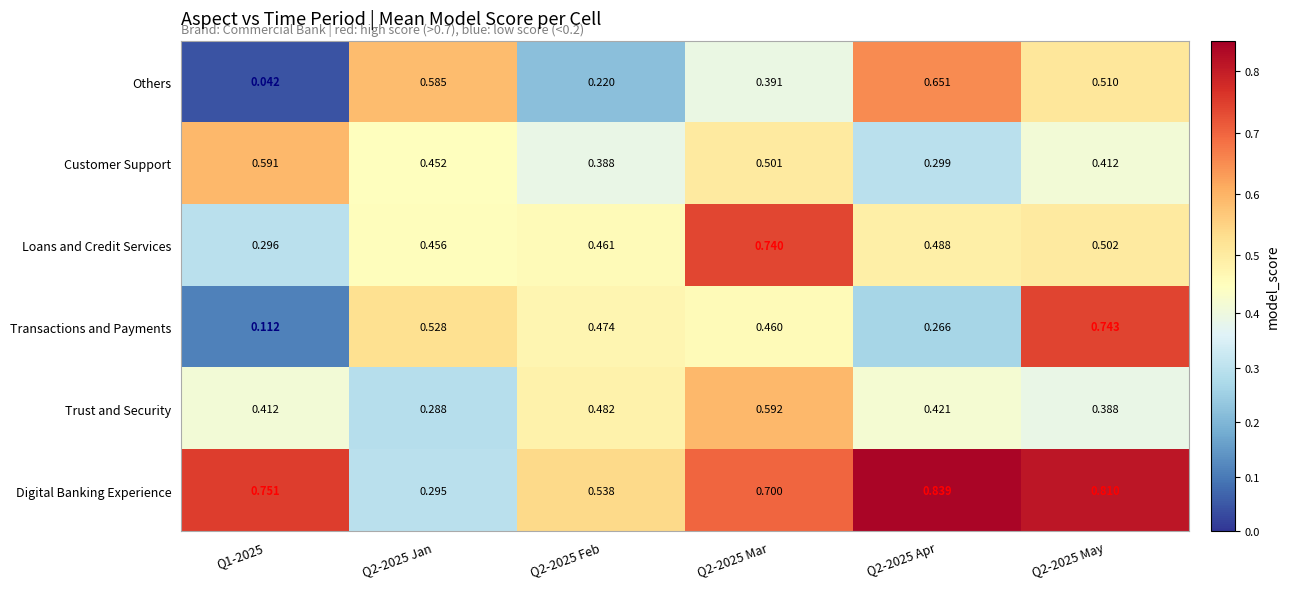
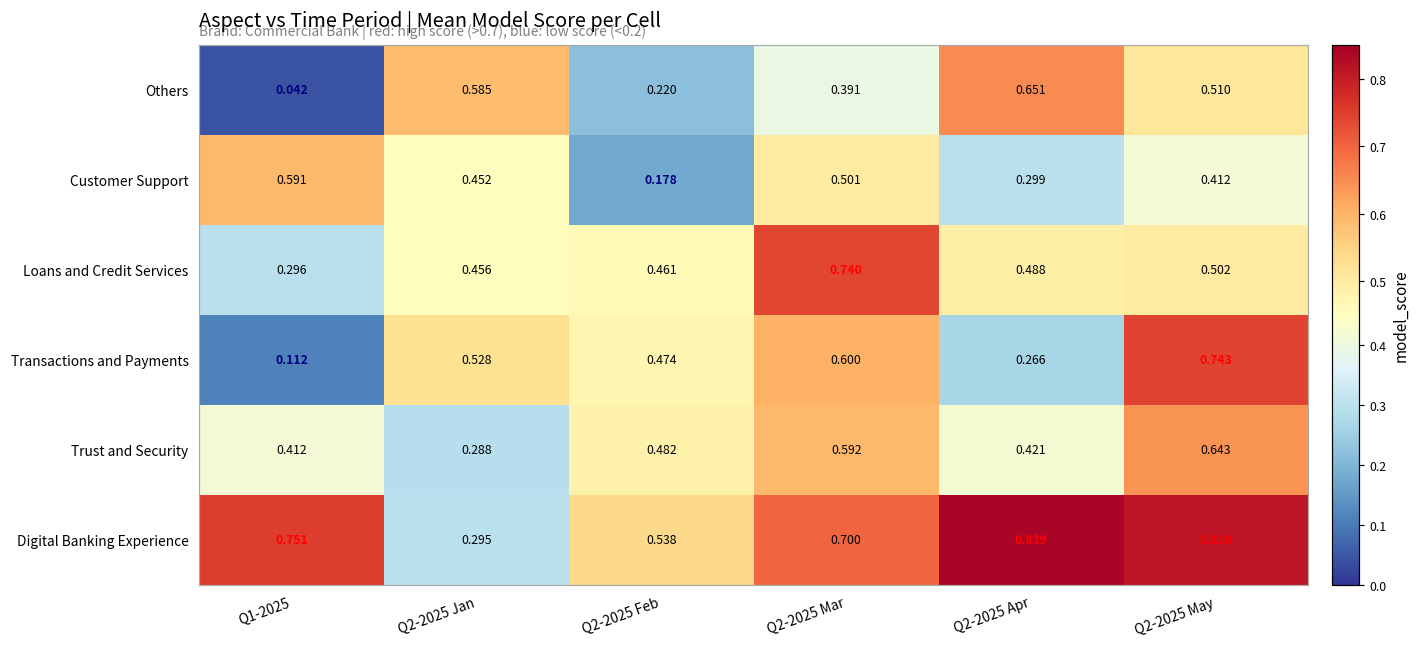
  {
    "Others": {
      "Q1-2025": 0.042,
      "Q2-2025 Jan": 0.585,
      "Q2-2025 Feb": 0.220,
      "Q2-2025 Mar": 0.391,
      "Q2-2025 Apr": 0.651,
      "Q2-2025 May": 0.510
    },
    "Customer Support": {
      "Q1-2025": 0.591,
      "Q2-2025 Jan": 0.452,
-     "Q2-2025 Feb": 0.388,
+     "Q2-2025 Feb": 0.178,
      "Q2-2025 Mar": 0.501,
      "Q2-2025 Apr": 0.299,
      "Q2-2025 May": 0.412
    },
    "Loans and Credit Services": {
      "Q1-2025": 0.296,
      "Q2-2025 Jan": 0.456,
      "Q2-2025 Feb": 0.461,
      "Q2-2025 Mar": 0.740,
      "Q2-2025 Apr": 0.488,
      "Q2-2025 May": 0.502
    },
    "Transactions and Payments": {
      "Q1-2025": 0.112,
      "Q2-2025 Jan": 0.528,
      "Q2-2025 Feb": 0.474,
-     "Q2-2025 Mar": 0.460,
+     "Q2-2025 Mar": 0.600,
      "Q2-2025 Apr": 0.266,
      "Q2-2025 May": 0.743
    },
    "Trust and Security": {
      "Q1-2025": 0.412,
      "Q2-2025 Jan": 0.288,
      "Q2-2025 Feb": 0.482,
      "Q2-2025 Mar": 0.592,
      "Q2-2025 Apr": 0.421,
-     "Q2-2025 May": 0.388
+     "Q2-2025 May": 0.643
    },
    "Digital Banking Experience": {
      "Q1-2025": 0.751,
      "Q2-2025 Jan": 0.295,
      "Q2-2025 Feb": 0.538,
      "Q2-2025 Mar": 0.700,
      "Q2-2025 Apr": 0.839,
      "Q2-2025 May": 0.810
    }
  }
